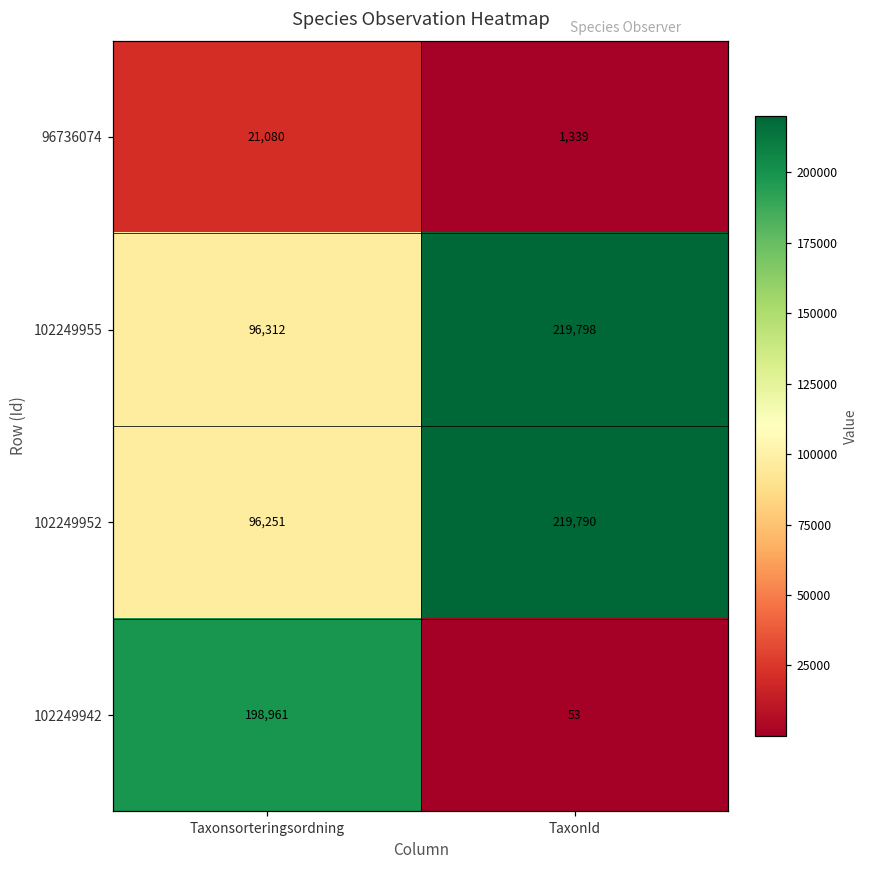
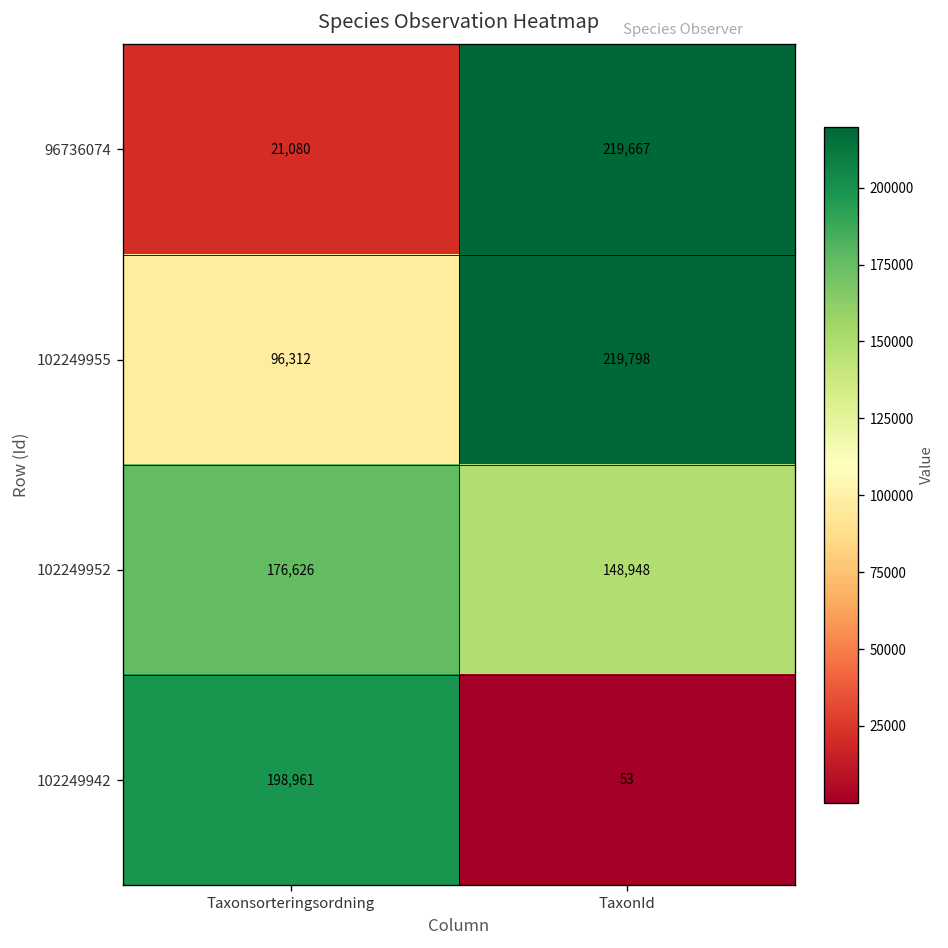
  {
    "96736074": {
      "Taxonsorteringsordning": "21,080",
-     "TaxonId": "1,339"
+     "TaxonId": "219,667"
    },
    "102249955": {
      "Taxonsorteringsordning": "96,312",
      "TaxonId": "219,798"
    },
    "102249952": {
-     "Taxonsorteringsordning": "96,251",
-     "TaxonId": "219,790"
+     "Taxonsorteringsordning": "176,626",
+     "TaxonId": "148,948"
    },
    "102249942": {
      "Taxonsorteringsordning": "198,961",
      "TaxonId": "53"
    }
  }
